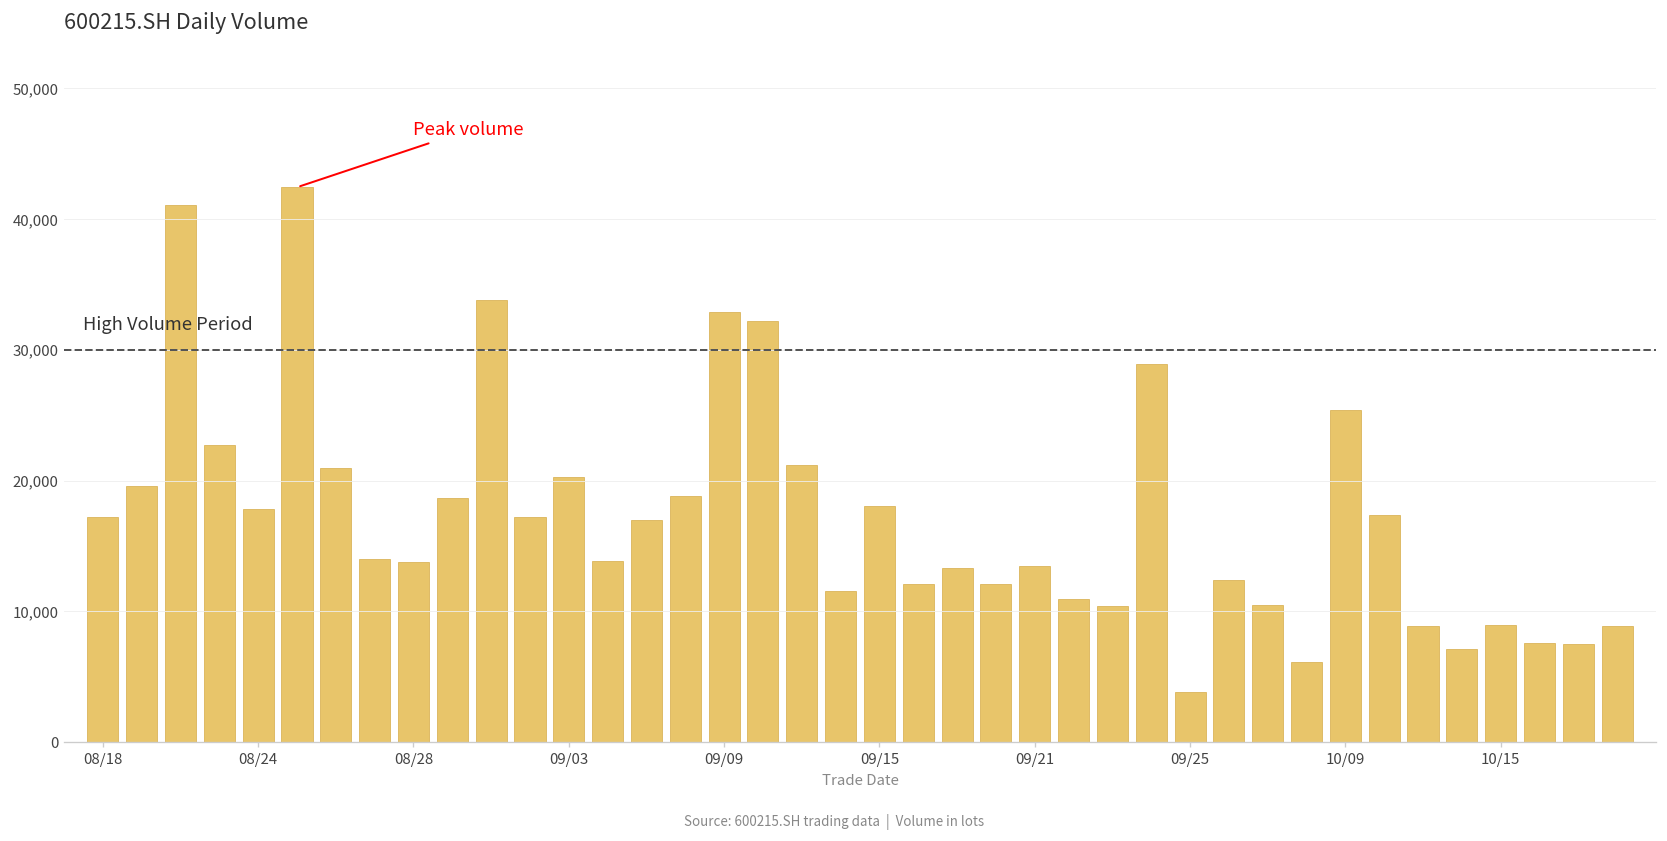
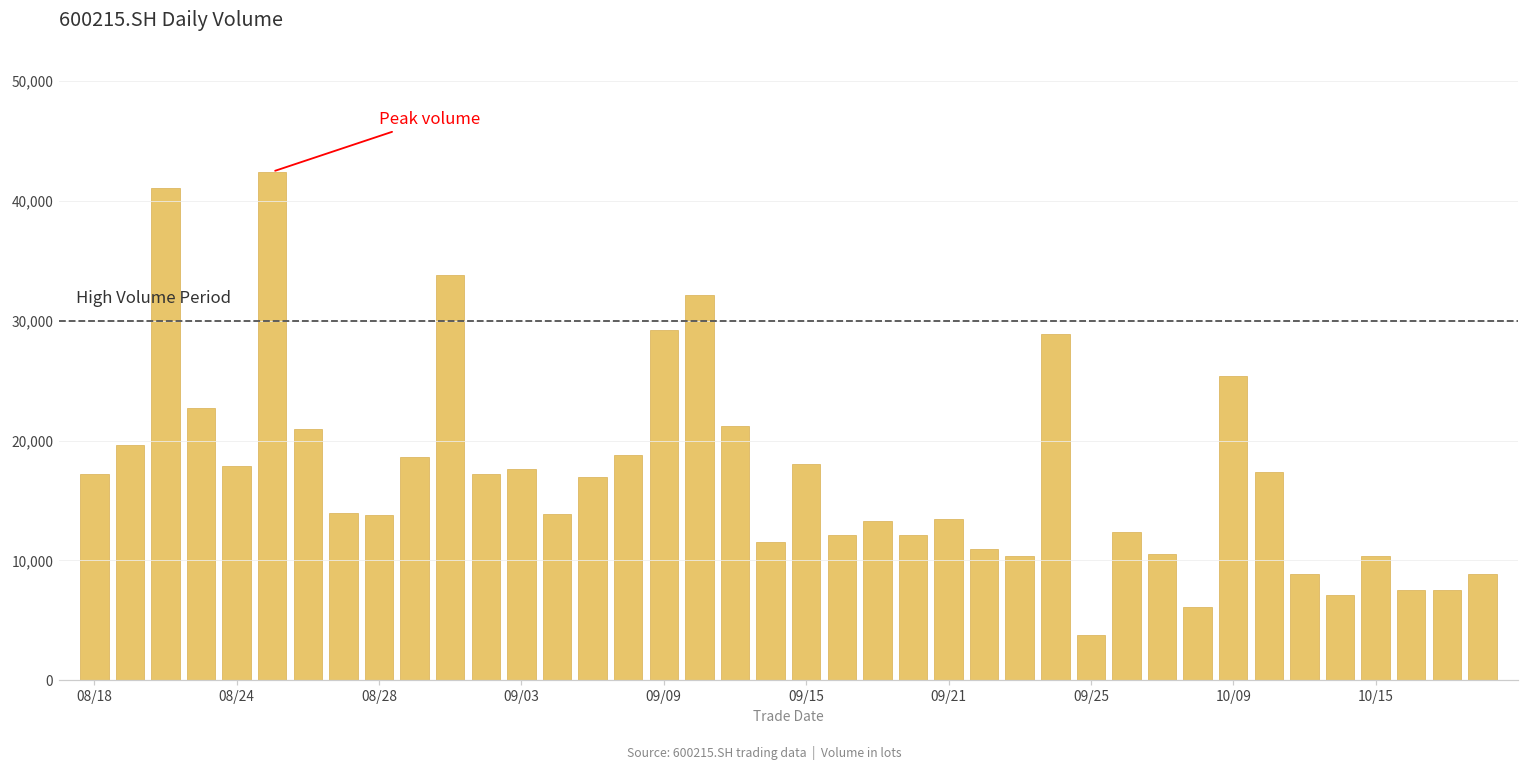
  {
    "08/18": "17,200",
    "08/24": "17,900",
    "08/28": "13,800",
-   "09/03": "20,300",
-   "09/09": "32,900",
+   "09/03": "17,600",
+   "09/09": "29,200",
    "09/15": "18,000",
    "09/21": "13,400",
    "09/25": "3,800",
    "10/09": "25,400",
-   "10/15": "8,900"
+   "10/15": "10,400"
  }
